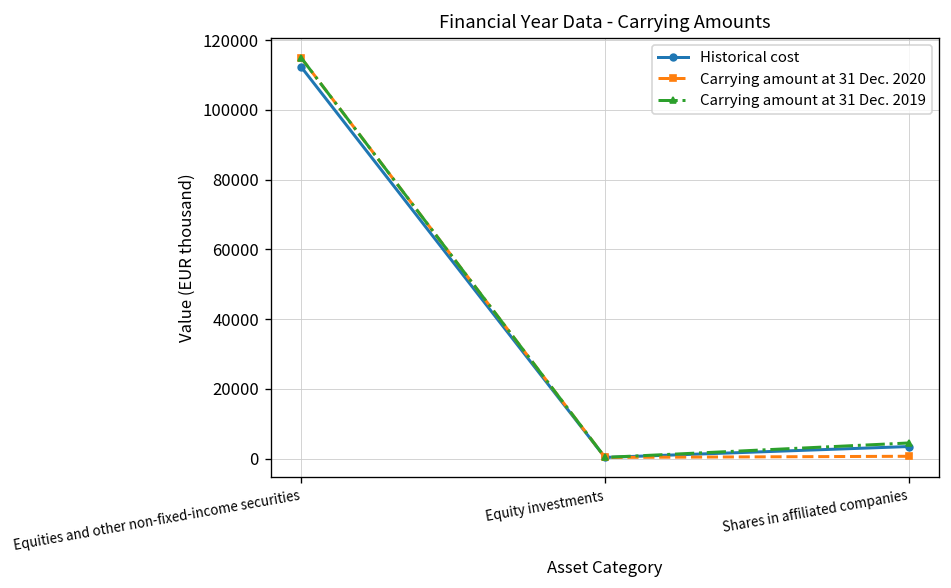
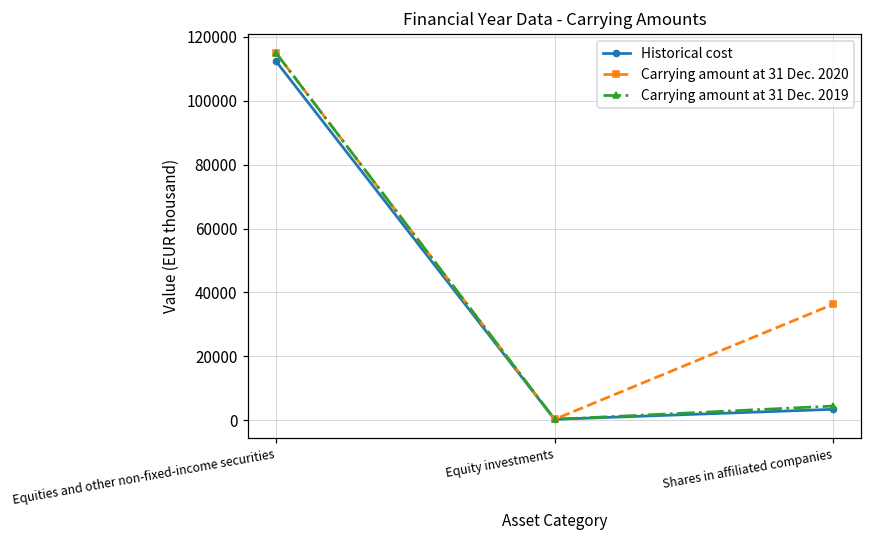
  {
    "Historical cost": {
      "Equities and other non-fixed-income securities": 112000,
      "Shares in affiliated companies": 3000
    },
    "Carrying amount at 31 Dec. 2020": {
-     "Shares in affiliated companies": 1000
+     "Shares in affiliated companies": 36000
    },
    "Carrying amount at 31 Dec. 2019": {
      "Shares in affiliated companies": 4000
    }
  }
